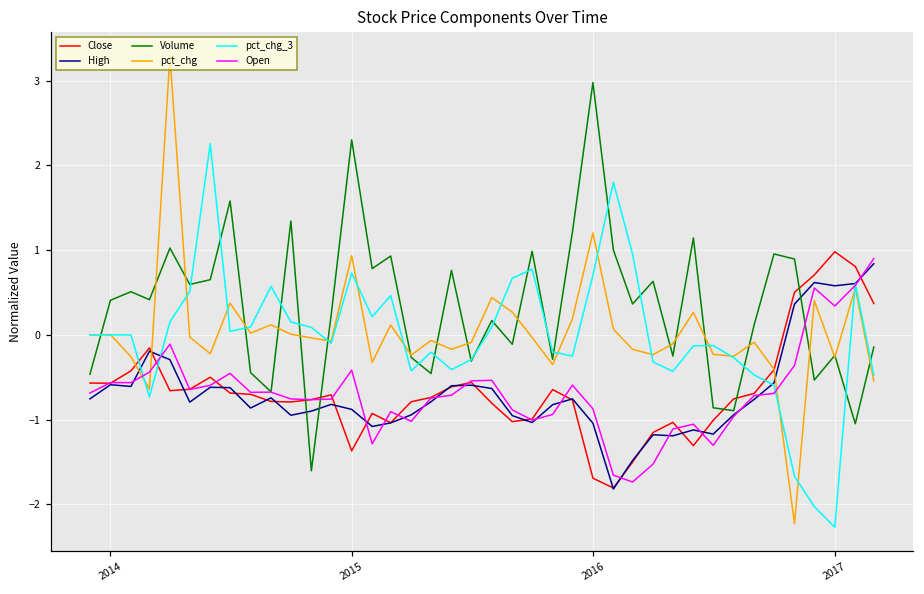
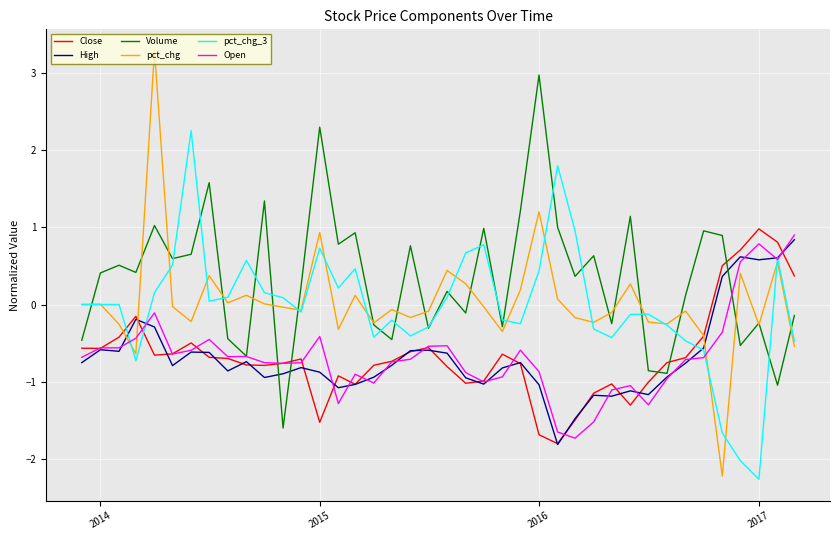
  {
    "Close": {
-     "2015": -1.4,
+     "2015": -1.5,
      "2016": -1.7,
      "2017": 1.0
    },
    "High": {
      "2015": -0.9,
      "2016": -1.0,
      "2017": 0.6
    },
    "Volume": {
      "2014": 0.4,
      "2015": 2.3,
      "2016": 3.0
    },
    "pct_chg": {
      "2015": 0.9,
      "2016": 1.2
    },
    "pct_chg_3": {
      "2015": 0.7,
-     "2016": 0.7,
+     "2016": 0.4,
      "2017": -2.3
    },
    "Open": {
      "2015": -0.4,
      "2016": -0.9,
-     "2017": 0.3
+     "2017": 0.8
    }
  }
